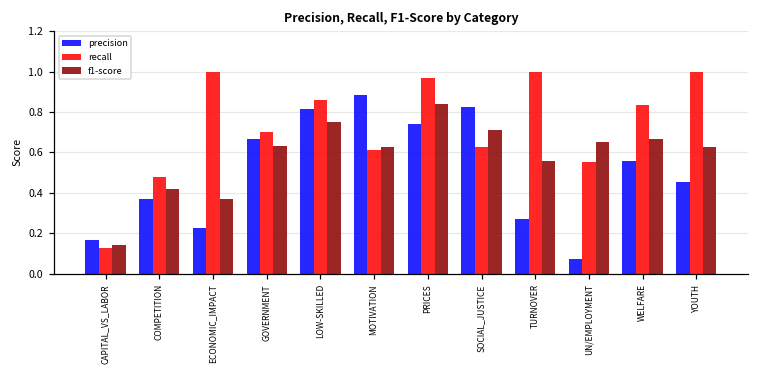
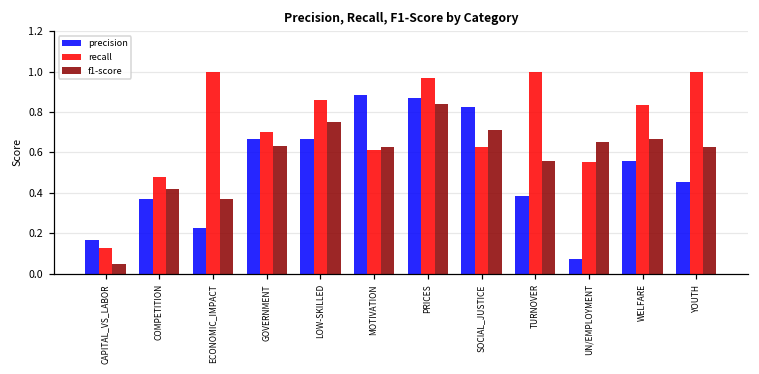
  {
    "precision": {
      "CAPITAL_VS_LABOR": 0.17,
      "COMPETITION": 0.37,
      "ECONOMIC_IMPACT": 0.23,
      "GOVERNMENT": 0.67,
-     "LOW-SKILLED": 0.81,
+     "LOW-SKILLED": 0.67,
      "MOTIVATION": 0.89,
-     "PRICES": 0.74,
+     "PRICES": 0.87,
      "SOCIAL_JUSTICE": 0.82,
-     "TURNOVER": 0.27,
+     "TURNOVER": 0.38,
      "UN/EMPLOYMENT": 0.07,
      "WELFARE": 0.56,
      "YOUTH": 0.45
    },
    "recall": {
      "CAPITAL_VS_LABOR": 0.13,
      "COMPETITION": 0.48,
      "ECONOMIC_IMPACT": 1.00,
      "GOVERNMENT": 0.70,
      "LOW-SKILLED": 0.86,
      "MOTIVATION": 0.61,
      "PRICES": 0.97,
      "SOCIAL_JUSTICE": 0.63,
      "TURNOVER": 1.00,
      "UN/EMPLOYMENT": 0.55,
      "WELFARE": 0.83,
      "YOUTH": 1.00
    },
    "f1-score": {
-     "CAPITAL_VS_LABOR": 0.14,
+     "CAPITAL_VS_LABOR": 0.05,
      "COMPETITION": 0.42,
      "ECONOMIC_IMPACT": 0.37,
      "GOVERNMENT": 0.63,
      "LOW-SKILLED": 0.75,
      "MOTIVATION": 0.63,
      "PRICES": 0.84,
      "SOCIAL_JUSTICE": 0.71,
      "TURNOVER": 0.56,
      "UN/EMPLOYMENT": 0.65,
      "WELFARE": 0.67,
      "YOUTH": 0.63
    }
  }
